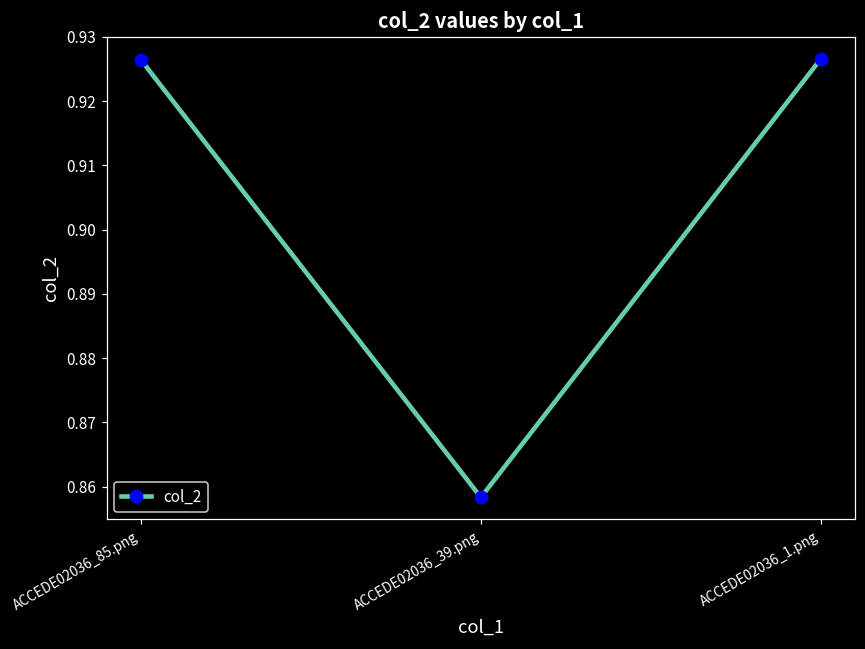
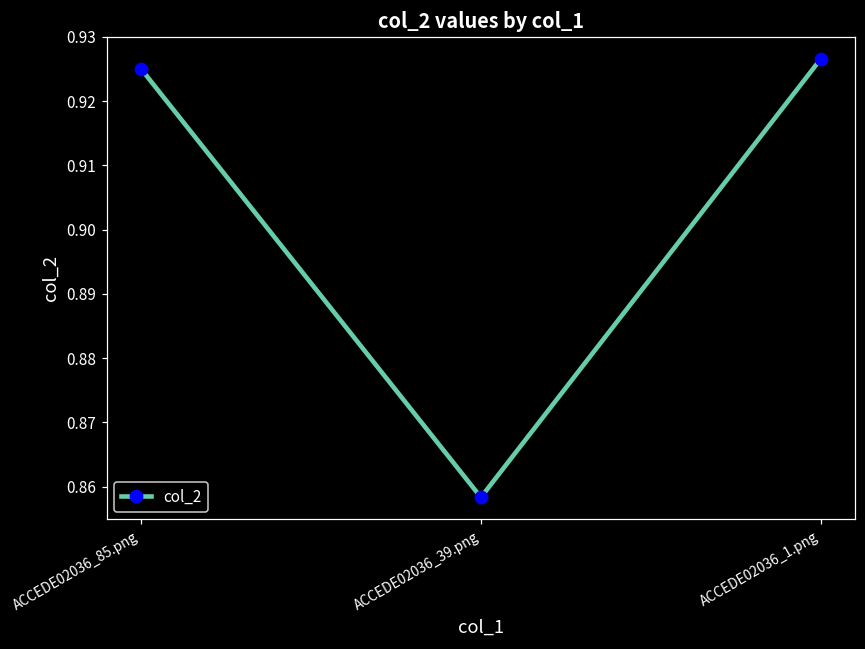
  {
-   "ACCEDE02036_85.png": 0.926,
+   "ACCEDE02036_85.png": 0.925,
    "ACCEDE02036_39.png": 0.858,
    "ACCEDE02036_1.png": 0.927
  }
